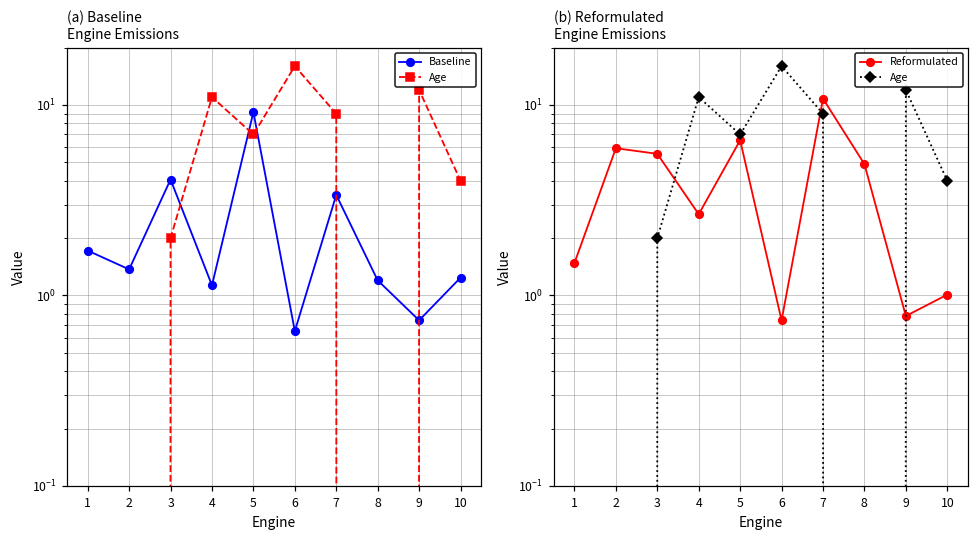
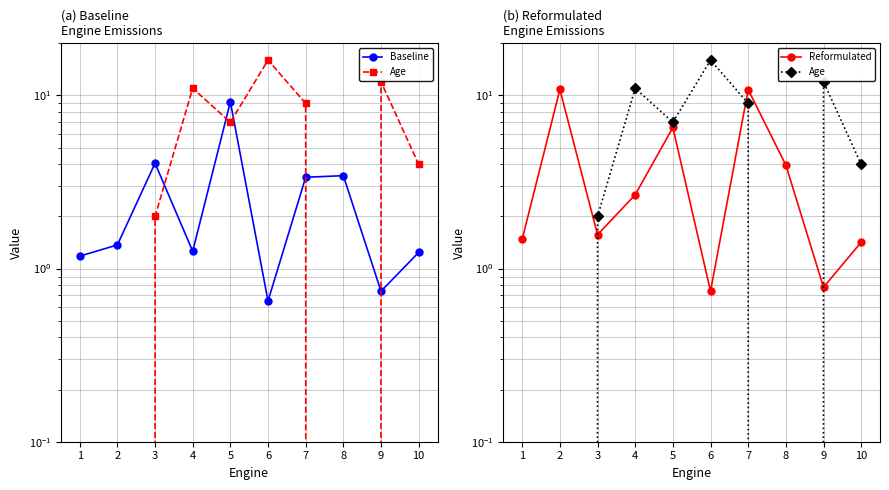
  {
    "(a) Baseline Engine Emissions": {
      "Baseline": {
-       "1": 1.7,
+       "1": 1.2,
        "2": 1.4,
        "3": 4.1,
-       "4": 1.1,
+       "4": 1.3,
        "5": 9,
        "6": 0.65,
        "7": 3.4,
-       "8": 1.2,
+       "8": 3.4,
        "9": 0.74,
        "10": 1.2
      }
    },
    "(b) Reformulated Engine Emissions": {
      "Reformulated": {
        "1": 1.5,
-       "2": 5.9,
-       "3": 5.5,
+       "2": 11,
+       "3": 1.6,
        "4": 2.7,
        "5": 6.5,
        "6": 0.74,
        "7": 11,
-       "8": 4.9,
+       "8": 4.0,
        "9": 0.8,
-       "10": 1.0
+       "10": 1.4
      },
      "Age": {
        "3": 2.0,
        "4": 11,
        "5": 7.0,
        "6": 16,
        "7": 9,
        "9": 12,
        "10": 4.0
      }
    }
  }
